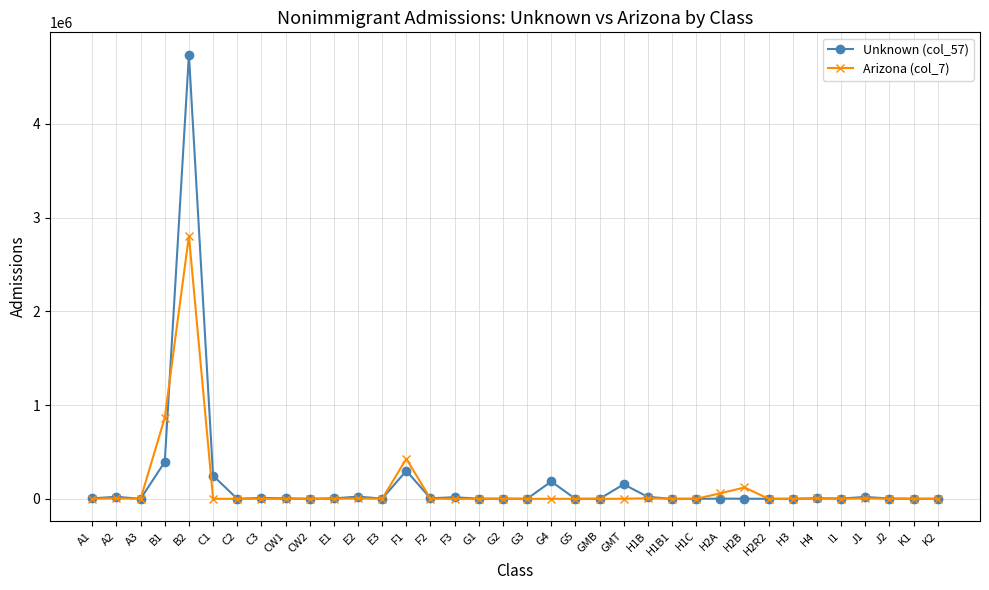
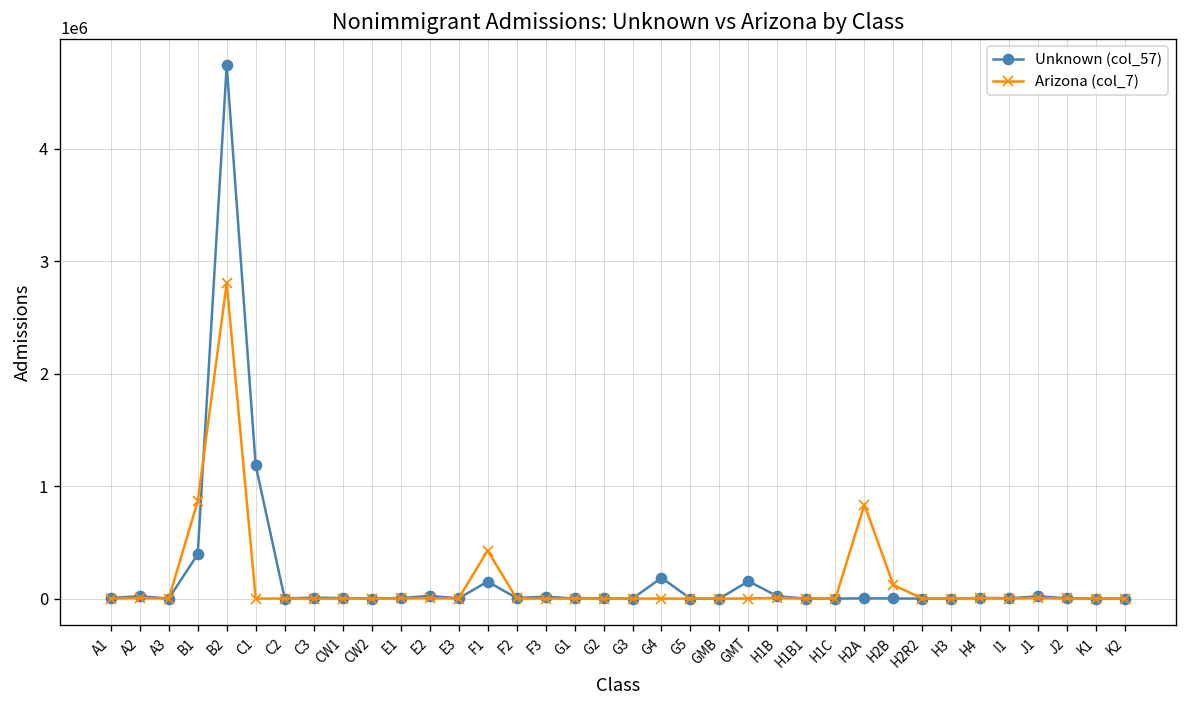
  {
    "Unknown (col_57)": {
      "B1": 400000,
      "B2": 4700000,
-     "C1": 200000,
-     "F1": 300000,
+     "C1": 1200000,
+     "F1": 200000,
      "G4": 200000,
      "GMT": 200000,
      "H2A": 0,
      "H2B": 0
    },
    "Arizona (col_7)": {
      "B1": 900000,
      "B2": 2800000,
      "C1": 0,
      "F1": 400000,
      "G4": 0,
      "GMT": 0,
-     "H2A": 100000,
+     "H2A": 800000,
      "H2B": 100000
    }
  }
